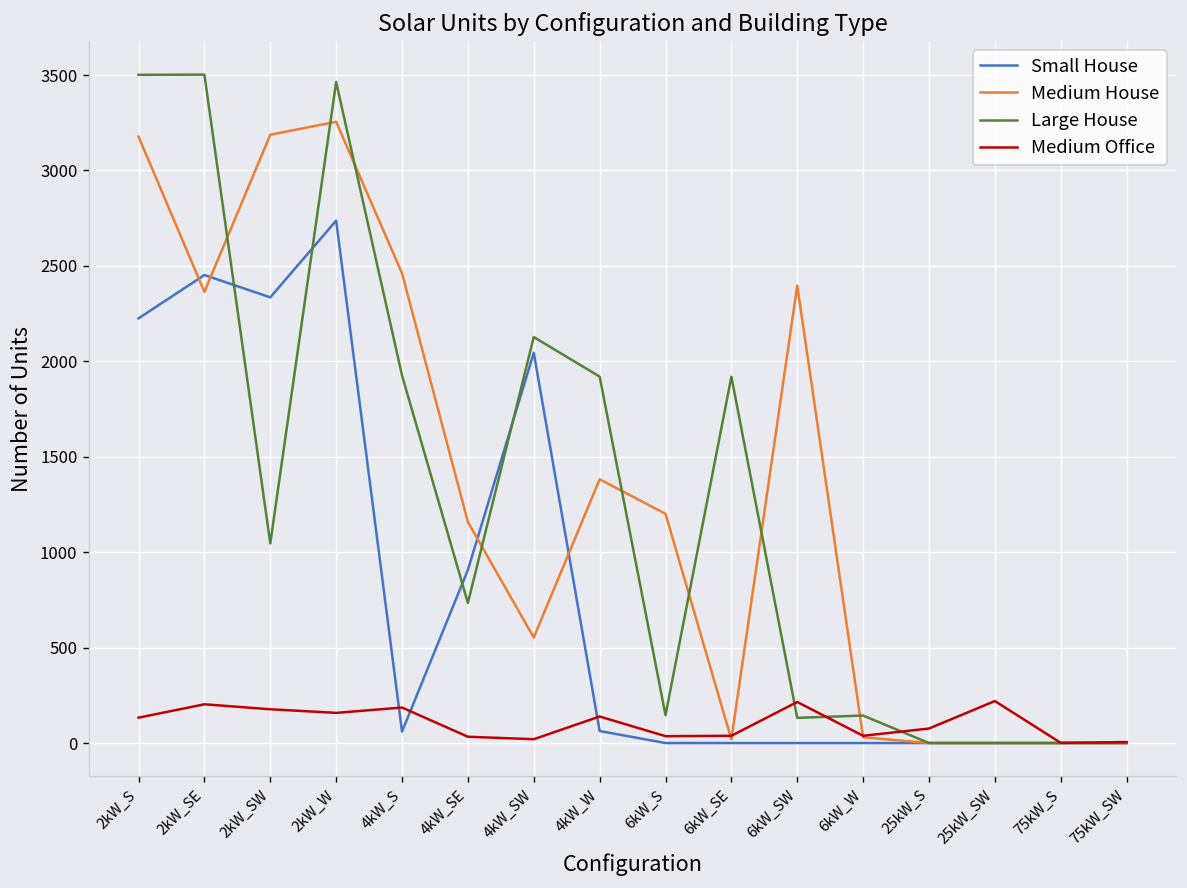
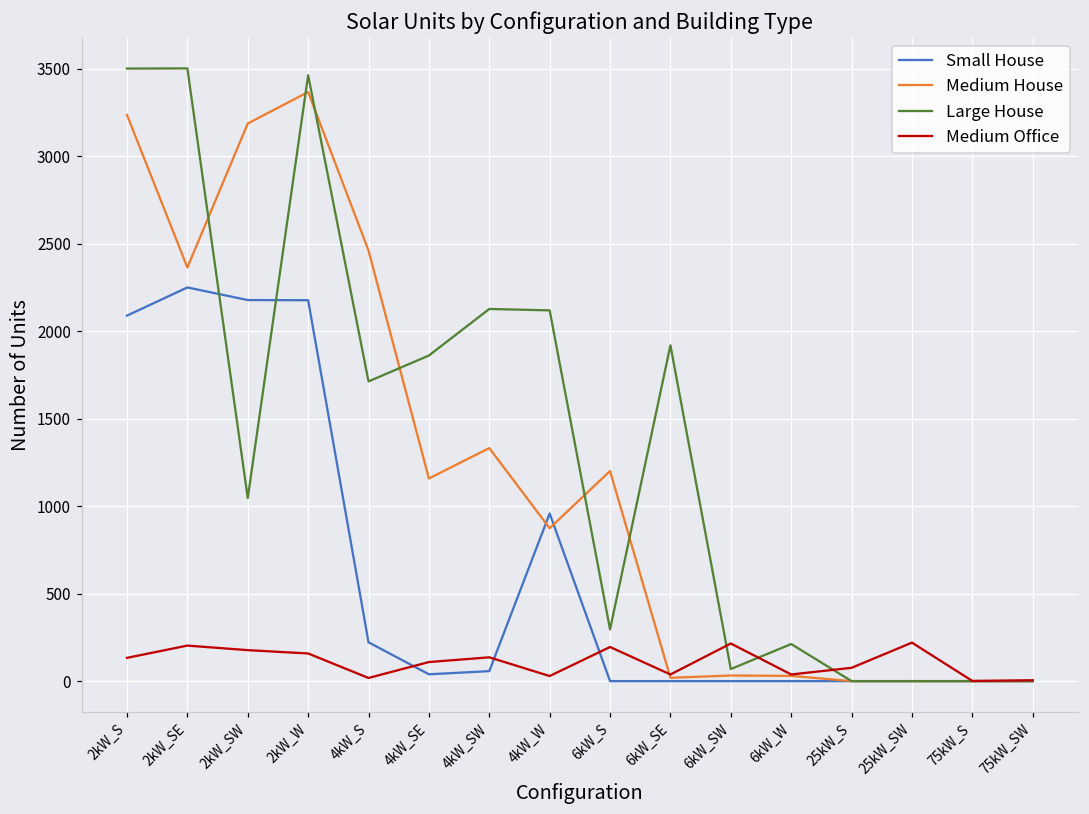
  {
    "Small House": {
-     "2kW_S": 2230,
-     "2kW_SE": 2450,
-     "2kW_SW": 2340,
-     "2kW_W": 2740,
-     "4kW_S": 60,
-     "4kW_SE": 910,
-     "4kW_SW": 2050,
-     "4kW_W": 60,
+     "2kW_S": 2090,
+     "2kW_SE": 2250,
+     "2kW_SW": 2180,
+     "2kW_W": 2180,
+     "4kW_S": 220,
+     "4kW_SE": 40,
+     "4kW_SW": 60,
+     "4kW_W": 960,
      "6kW_S": 0,
      "6kW_SE": 0,
      "6kW_SW": 0,
      "6kW_W": 0
    },
    "Medium House": {
-     "2kW_S": 3180,
+     "2kW_S": 3240,
      "2kW_SE": 2360,
      "2kW_SW": 3190,
-     "2kW_W": 3260,
+     "2kW_W": 3370,
      "4kW_S": 2460,
      "4kW_SE": 1160,
-     "4kW_SW": 550,
-     "4kW_W": 1380,
+     "4kW_SW": 1330,
+     "4kW_W": 870,
      "6kW_S": 1200,
      "6kW_SE": 20,
-     "6kW_SW": 2400
+     "6kW_SW": 30
    },
    "Large House": {
      "2kW_S": 3500,
      "2kW_SE": 3500,
      "2kW_SW": 1050,
      "2kW_W": 3460,
-     "4kW_S": 1930,
-     "4kW_SE": 730,
+     "4kW_S": 1710,
+     "4kW_SE": 1860,
      "4kW_SW": 2130,
-     "4kW_W": 1920,
-     "6kW_S": 150,
+     "4kW_W": 2120,
+     "6kW_S": 300,
      "6kW_SE": 1920,
-     "6kW_SW": 130,
-     "6kW_W": 140
+     "6kW_SW": 70,
+     "6kW_W": 210
    },
    "Medium Office": {
      "2kW_S": 130,
      "2kW_SE": 200,
      "2kW_SW": 180,
      "2kW_W": 160,
-     "4kW_S": 190,
-     "4kW_SE": 30,
-     "4kW_SW": 20,
-     "4kW_W": 140,
-     "6kW_S": 40,
+     "4kW_S": 20,
+     "4kW_SE": 110,
+     "4kW_SW": 140,
+     "4kW_W": 30,
+     "6kW_S": 200,
      "6kW_SE": 40,
      "6kW_SW": 220,
      "25kW_S": 80,
      "25kW_SW": 220
    }
  }
